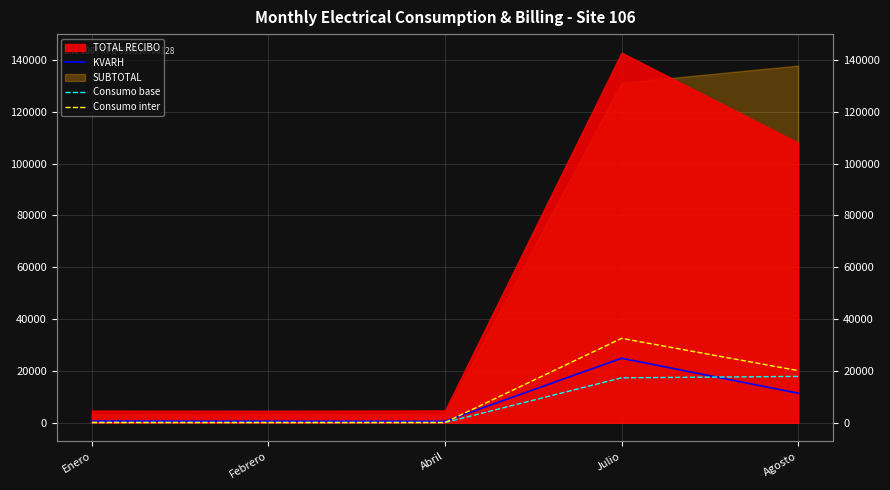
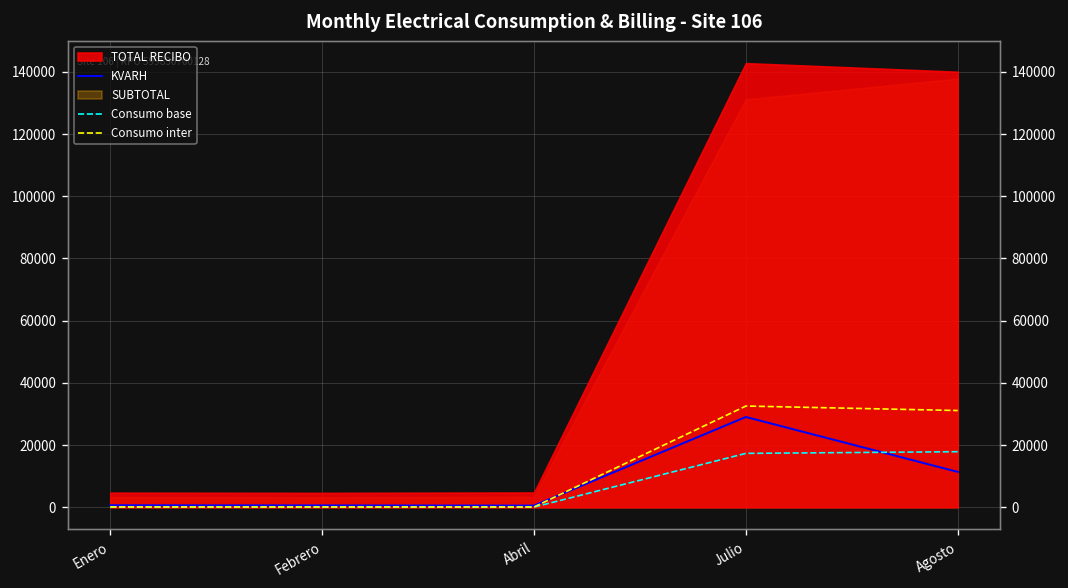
  {
    "TOTAL RECIBO": {
      "Enero": 5000,
      "Febrero": 5000,
      "Abril": 5000,
      "Julio": 143000,
-     "Agosto": 108000
+     "Agosto": 140000
    },
    "KVARH": {
-     "Julio": 25000,
+     "Julio": 29000,
      "Agosto": 11000
    },
    "SUBTOTAL": {
      "Enero": 3000,
      "Febrero": 3000,
      "Abril": 3000,
      "Julio": 131000,
      "Agosto": 138000
    },
    "Consumo base": {
      "Julio": 17000,
      "Agosto": 18000
    },
    "Consumo inter": {
      "Julio": 33000,
-     "Agosto": 20000
+     "Agosto": 31000
    }
  }
